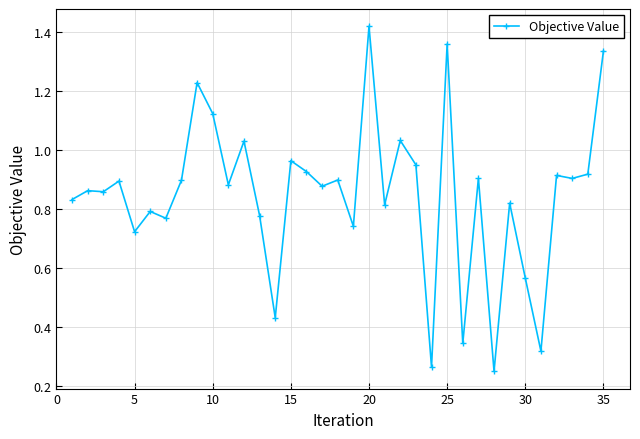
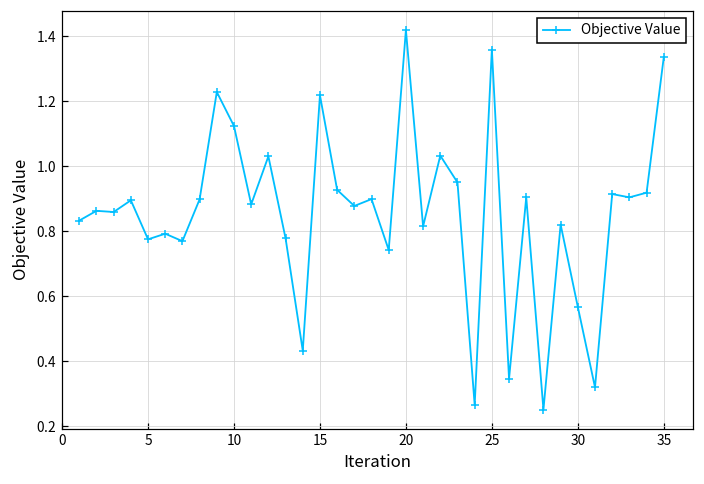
  {
-   "5": 0.72,
+   "5": 0.77,
    "10": 1.12,
-   "15": 0.96,
+   "15": 1.22,
    "20": 1.42,
    "25": 1.36,
    "30": 0.57,
    "35": 1.33
  }
